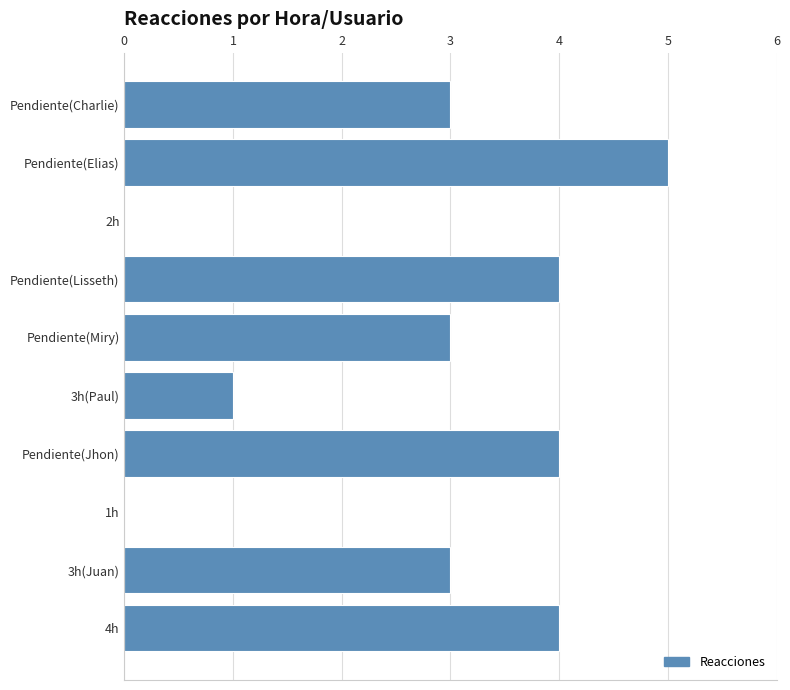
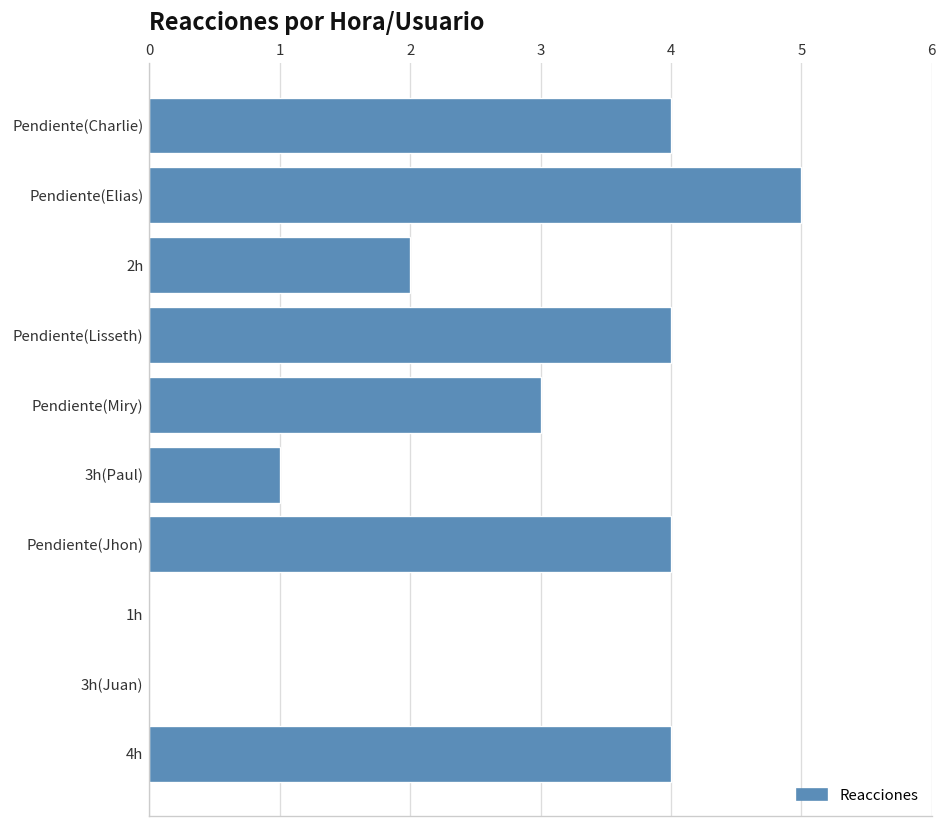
  {
-   "Pendiente(Charlie)": 3,
+   "Pendiente(Charlie)": 4,
    "Pendiente(Elias)": 5,
-   "2h": 0,
+   "2h": 2,
    "Pendiente(Lisseth)": 4,
    "Pendiente(Miry)": 3,
    "3h(Paul)": 1,
    "Pendiente(Jhon)": 4,
    "1h": 0,
-   "3h(Juan)": 3,
+   "3h(Juan)": 0,
    "4h": 4
  }
